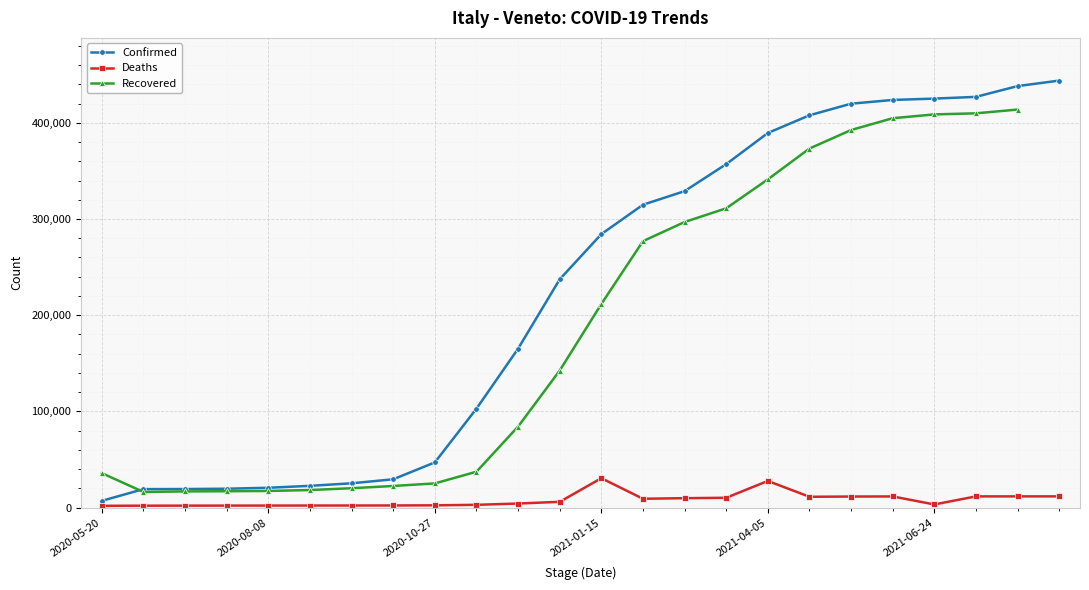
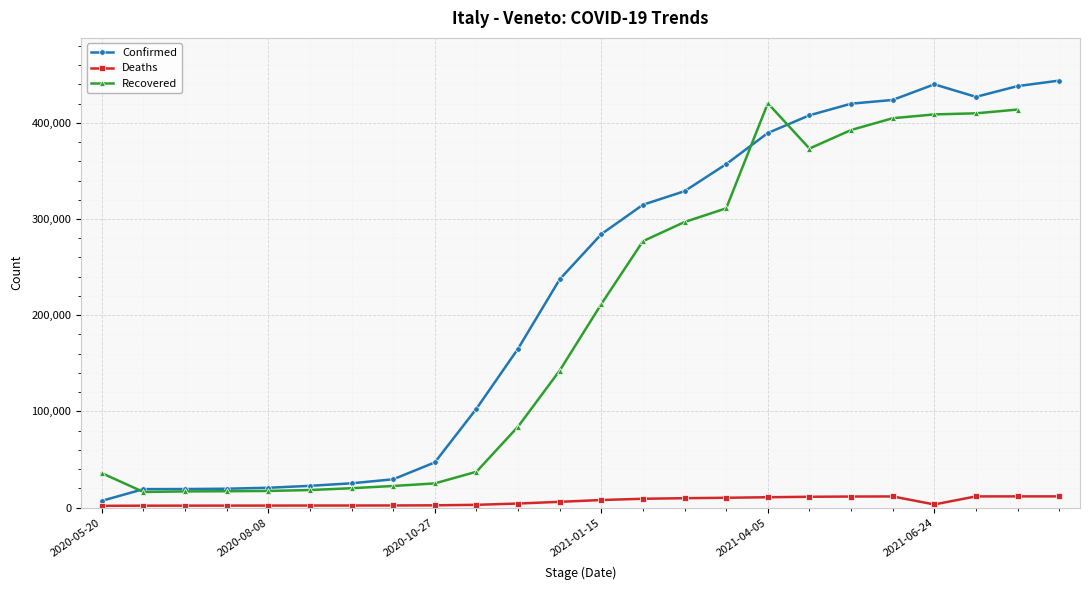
  {
    "Confirmed": {
      "2020-05-20": "10,000",
      "2020-08-08": "20,000",
      "2020-10-27": "50,000",
      "2021-01-15": "280,000",
      "2021-04-05": "390,000",
-     "2021-06-24": "430,000"
+     "2021-06-24": "440,000"
    },
    "Deaths": {
      "2020-05-20": "0",
      "2020-08-08": "0",
      "2020-10-27": "0",
-     "2021-01-15": "30,000",
-     "2021-04-05": "30,000",
+     "2021-01-15": "10,000",
+     "2021-04-05": "10,000",
      "2021-06-24": "0"
    },
    "Recovered": {
      "2020-05-20": "40,000",
      "2020-08-08": "20,000",
      "2020-10-27": "30,000",
      "2021-01-15": "210,000",
-     "2021-04-05": "340,000",
+     "2021-04-05": "420,000",
      "2021-06-24": "410,000"
    }
  }
